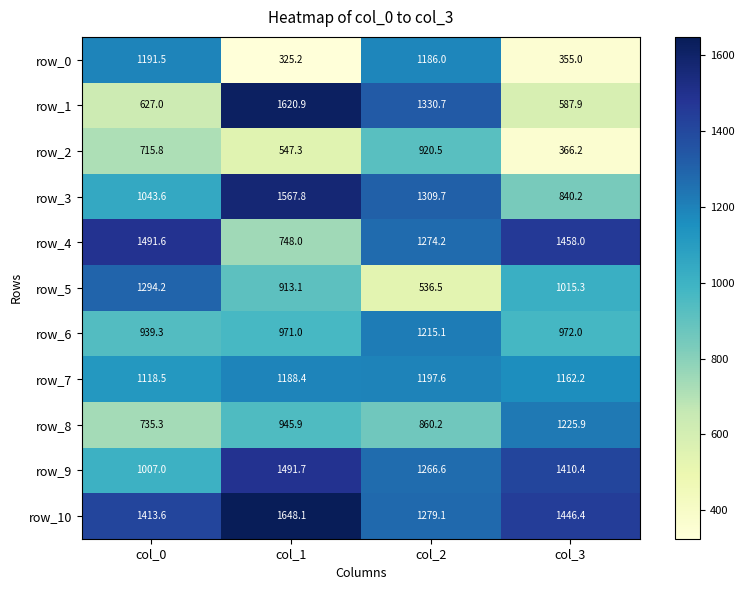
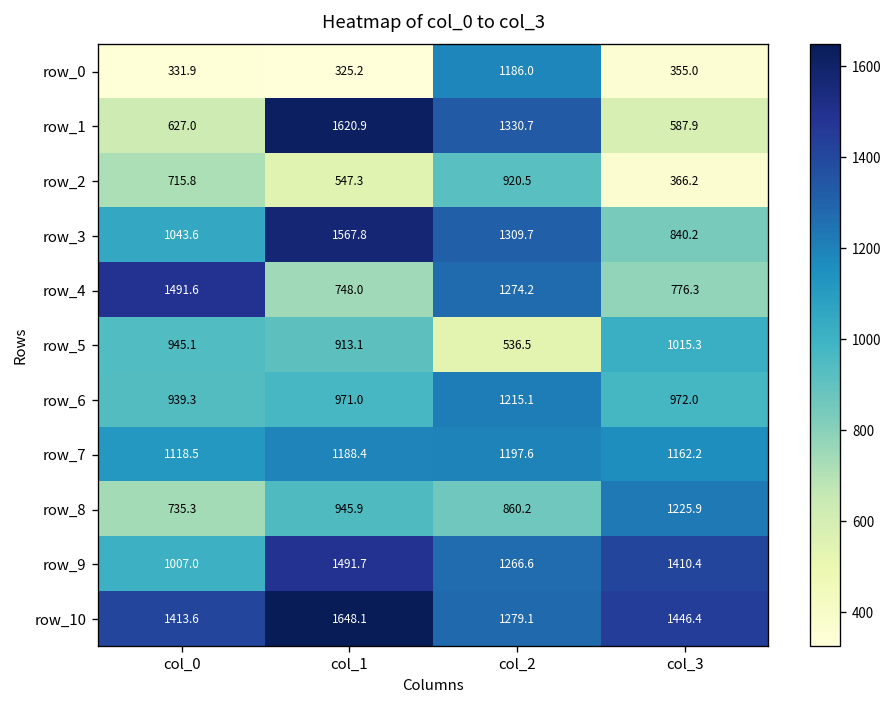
  {
    "row_0": {
-     "col_0": 1191.5,
+     "col_0": 331.9,
      "col_1": 325.2,
      "col_2": 1186.0,
      "col_3": 355.0
    },
    "row_1": {
      "col_0": 627.0,
      "col_1": 1620.9,
      "col_2": 1330.7,
      "col_3": 587.9
    },
    "row_2": {
      "col_0": 715.8,
      "col_1": 547.3,
      "col_2": 920.5,
      "col_3": 366.2
    },
    "row_3": {
      "col_0": 1043.6,
      "col_1": 1567.8,
      "col_2": 1309.7,
      "col_3": 840.2
    },
    "row_4": {
      "col_0": 1491.6,
      "col_1": 748.0,
      "col_2": 1274.2,
-     "col_3": 1458.0
+     "col_3": 776.3
    },
    "row_5": {
-     "col_0": 1294.2,
+     "col_0": 945.1,
      "col_1": 913.1,
      "col_2": 536.5,
      "col_3": 1015.3
    },
    "row_6": {
      "col_0": 939.3,
      "col_1": 971.0,
      "col_2": 1215.1,
      "col_3": 972.0
    },
    "row_7": {
      "col_0": 1118.5,
      "col_1": 1188.4,
      "col_2": 1197.6,
      "col_3": 1162.2
    },
    "row_8": {
      "col_0": 735.3,
      "col_1": 945.9,
      "col_2": 860.2,
      "col_3": 1225.9
    },
    "row_9": {
      "col_0": 1007.0,
      "col_1": 1491.7,
      "col_2": 1266.6,
      "col_3": 1410.4
    },
    "row_10": {
      "col_0": 1413.6,
      "col_1": 1648.1,
      "col_2": 1279.1,
      "col_3": 1446.4
    }
  }
